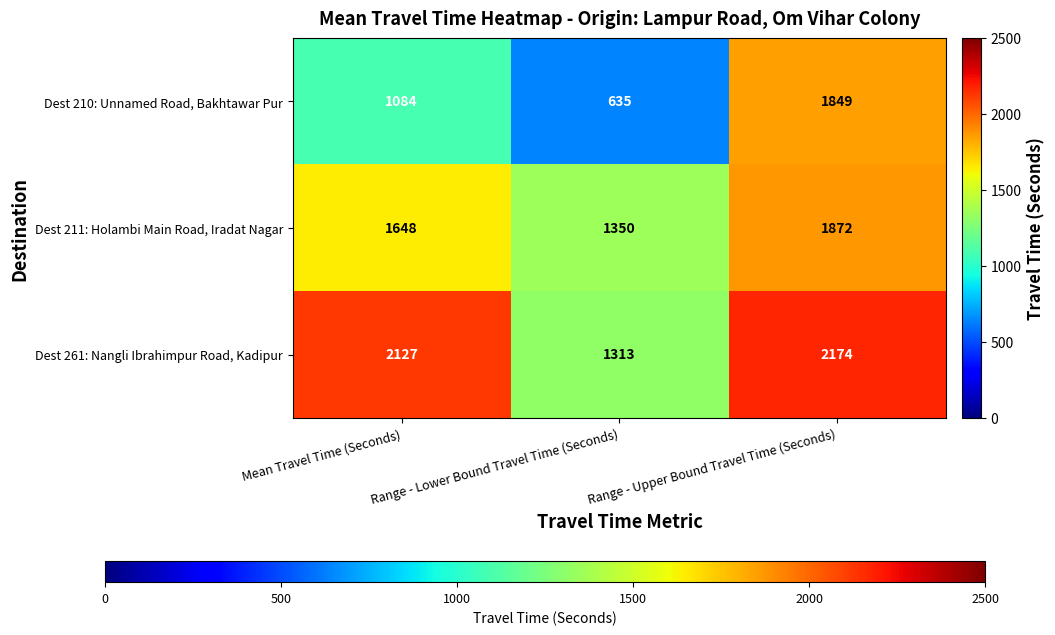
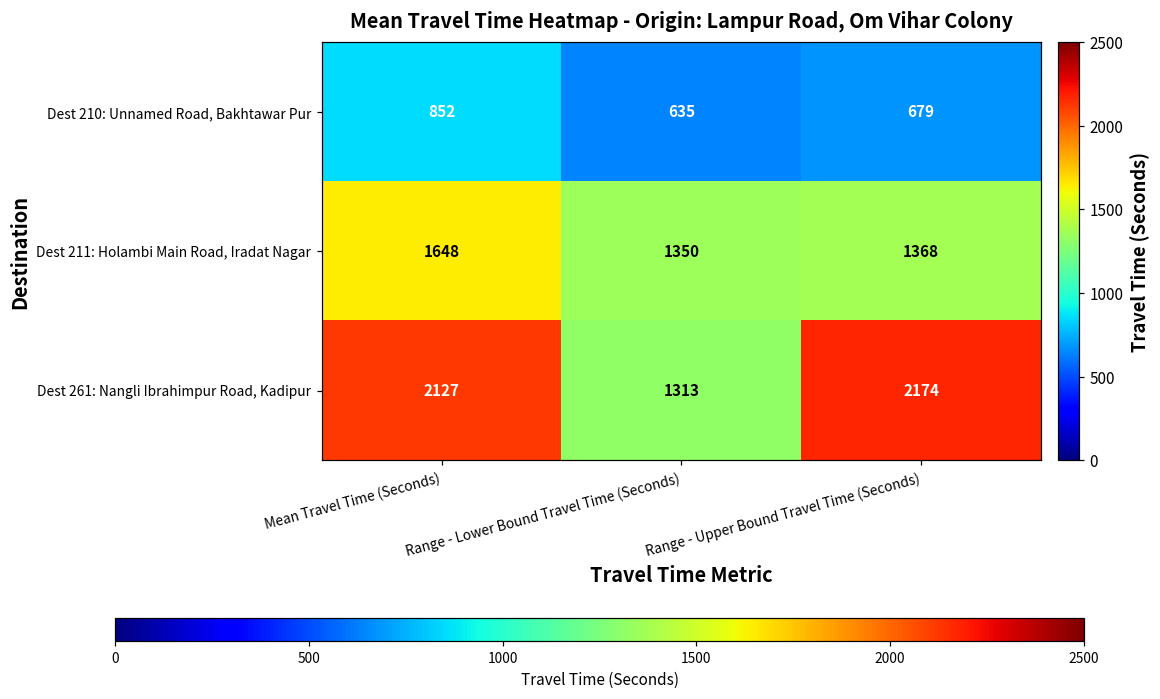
  {
    "Dest 210: Unnamed Road, Bakhtawar Pur": {
-     "Mean Travel Time (Seconds)": 1084,
+     "Mean Travel Time (Seconds)": 852,
      "Range - Lower Bound Travel Time (Seconds)": 635,
-     "Range - Upper Bound Travel Time (Seconds)": 1849
+     "Range - Upper Bound Travel Time (Seconds)": 679
    },
    "Dest 211: Holambi Main Road, Iradat Nagar": {
      "Mean Travel Time (Seconds)": 1648,
      "Range - Lower Bound Travel Time (Seconds)": 1350,
-     "Range - Upper Bound Travel Time (Seconds)": 1872
+     "Range - Upper Bound Travel Time (Seconds)": 1368
    },
    "Dest 261: Nangli Ibrahimpur Road, Kadipur": {
      "Mean Travel Time (Seconds)": 2127,
      "Range - Lower Bound Travel Time (Seconds)": 1313,
      "Range - Upper Bound Travel Time (Seconds)": 2174
    }
  }
